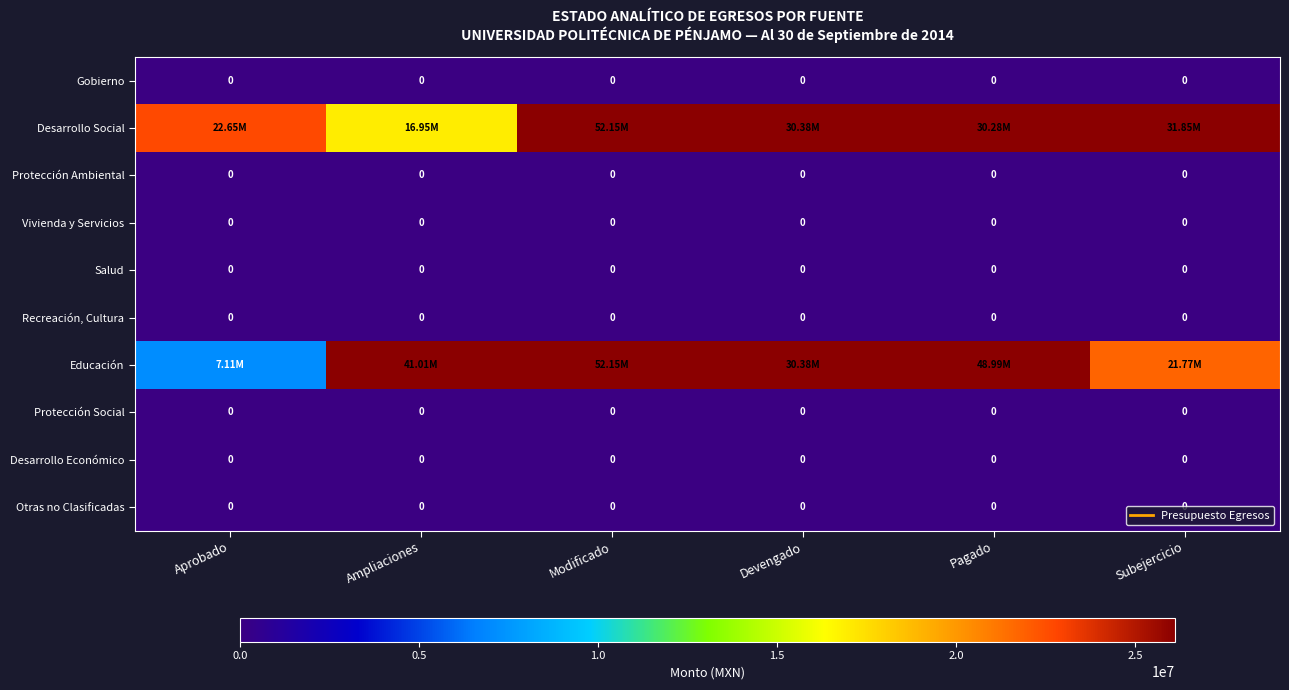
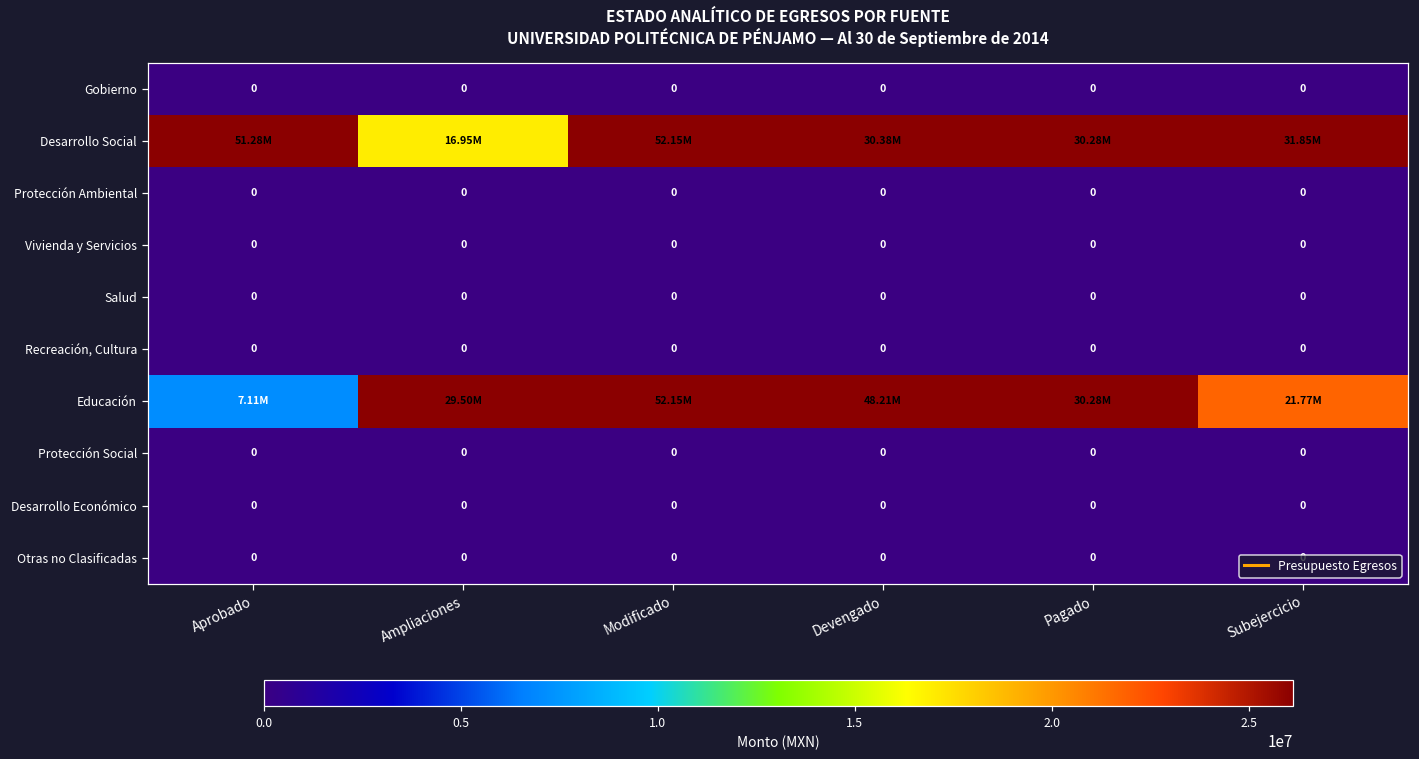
  {
    "Gobierno": {
      "Aprobado": "0",
      "Ampliaciones": "0",
      "Modificado": "0",
      "Devengado": "0",
      "Pagado": "0",
      "Subejercicio": "0"
    },
    "Desarrollo Social": {
-     "Aprobado": "22.65M",
+     "Aprobado": "51.28M",
      "Ampliaciones": "16.95M",
      "Modificado": "52.15M",
      "Devengado": "30.38M",
      "Pagado": "30.28M",
      "Subejercicio": "31.85M"
    },
    "Protección Ambiental": {
      "Aprobado": "0",
      "Ampliaciones": "0",
      "Modificado": "0",
      "Devengado": "0",
      "Pagado": "0",
      "Subejercicio": "0"
    },
    "Vivienda y Servicios": {
      "Aprobado": "0",
      "Ampliaciones": "0",
      "Modificado": "0",
      "Devengado": "0",
      "Pagado": "0",
      "Subejercicio": "0"
    },
    "Salud": {
      "Aprobado": "0",
      "Ampliaciones": "0",
      "Modificado": "0",
      "Devengado": "0",
      "Pagado": "0",
      "Subejercicio": "0"
    },
    "Recreación, Cultura": {
      "Aprobado": "0",
      "Ampliaciones": "0",
      "Modificado": "0",
      "Devengado": "0",
      "Pagado": "0",
      "Subejercicio": "0"
    },
    "Educación": {
      "Aprobado": "7.11M",
-     "Ampliaciones": "41.01M",
+     "Ampliaciones": "29.50M",
      "Modificado": "52.15M",
-     "Devengado": "30.38M",
-     "Pagado": "48.99M",
+     "Devengado": "48.21M",
+     "Pagado": "30.28M",
      "Subejercicio": "21.77M"
    },
    "Protección Social": {
      "Aprobado": "0",
      "Ampliaciones": "0",
      "Modificado": "0",
      "Devengado": "0",
      "Pagado": "0",
      "Subejercicio": "0"
    },
    "Desarrollo Económico": {
      "Aprobado": "0",
      "Ampliaciones": "0",
      "Modificado": "0",
      "Devengado": "0",
      "Pagado": "0",
      "Subejercicio": "0"
    },
    "Otras no Clasificadas": {
      "Aprobado": "0",
      "Ampliaciones": "0",
      "Modificado": "0",
      "Devengado": "0",
      "Pagado": "0"
    }
  }
